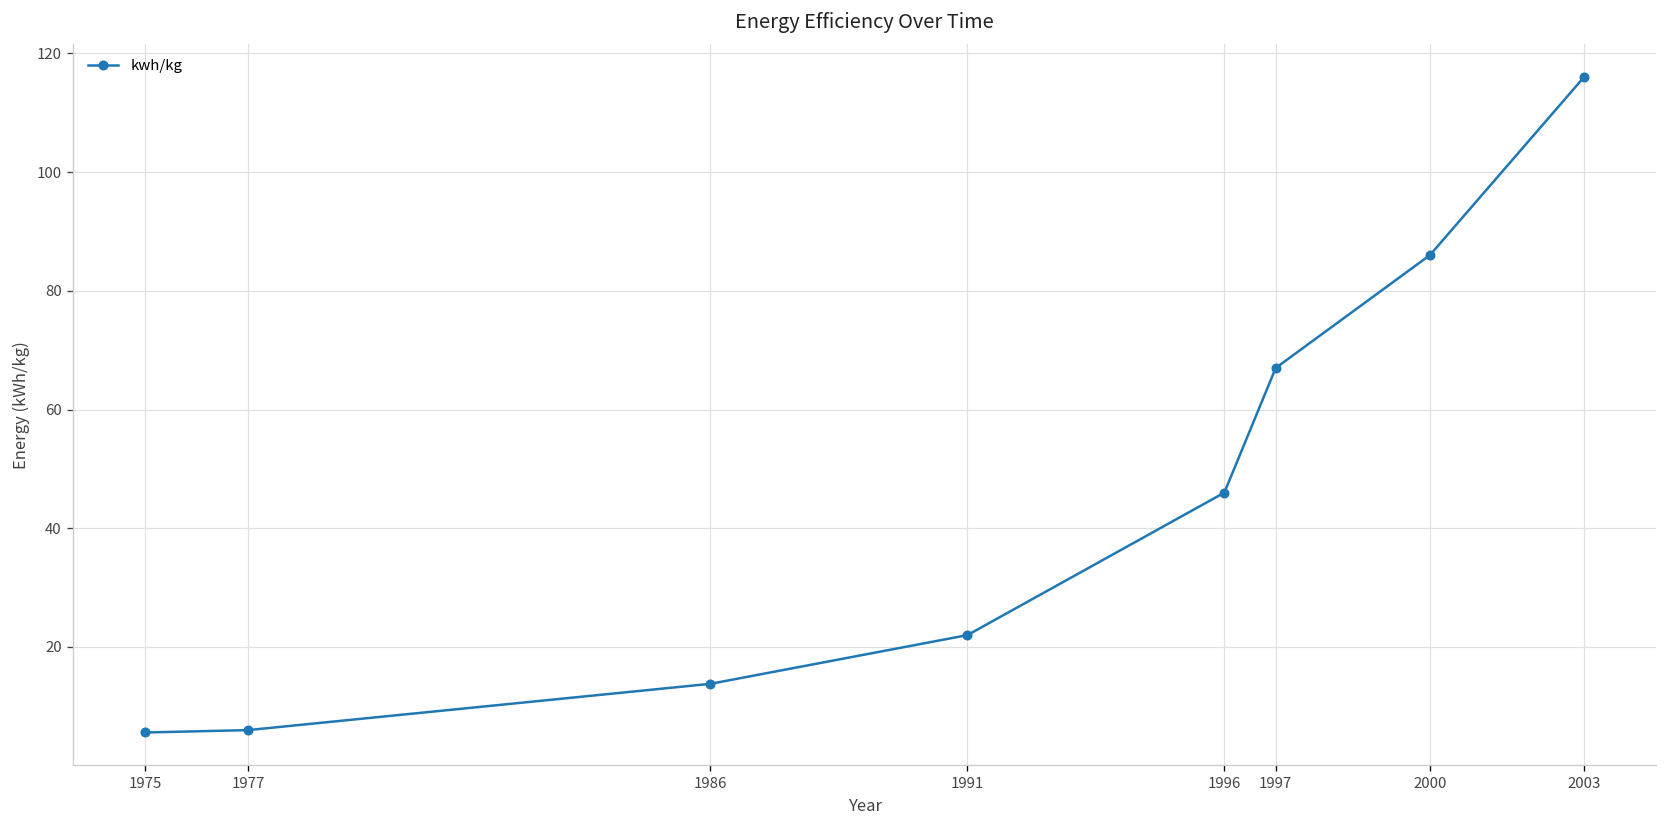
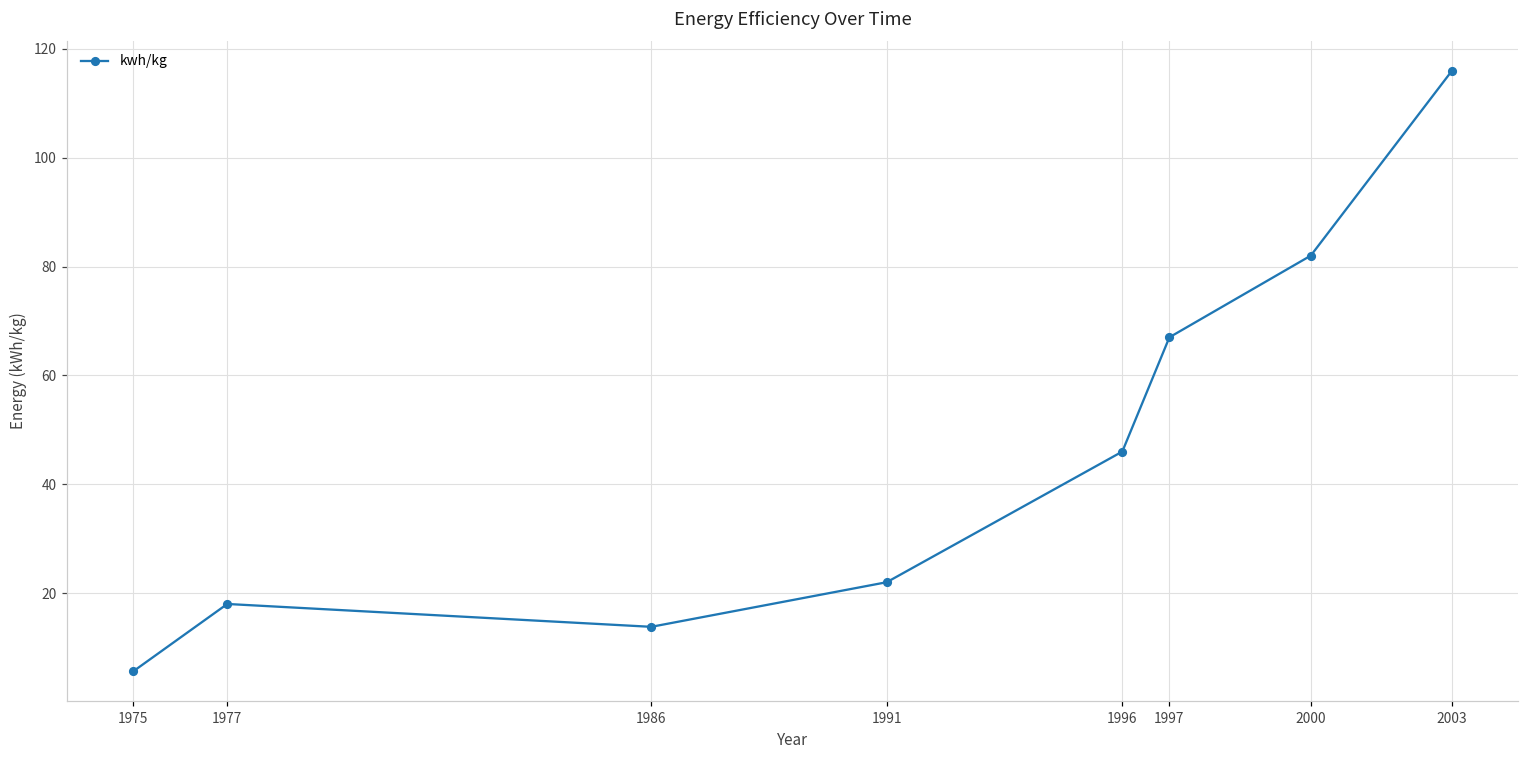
  {
    "1975": 6,
-   "1977": 6,
+   "1977": 18,
    "1986": 14,
    "1991": 22,
    "1996": 46,
    "1997": 67,
-   "2000": 86,
+   "2000": 82,
    "2003": 116
  }
